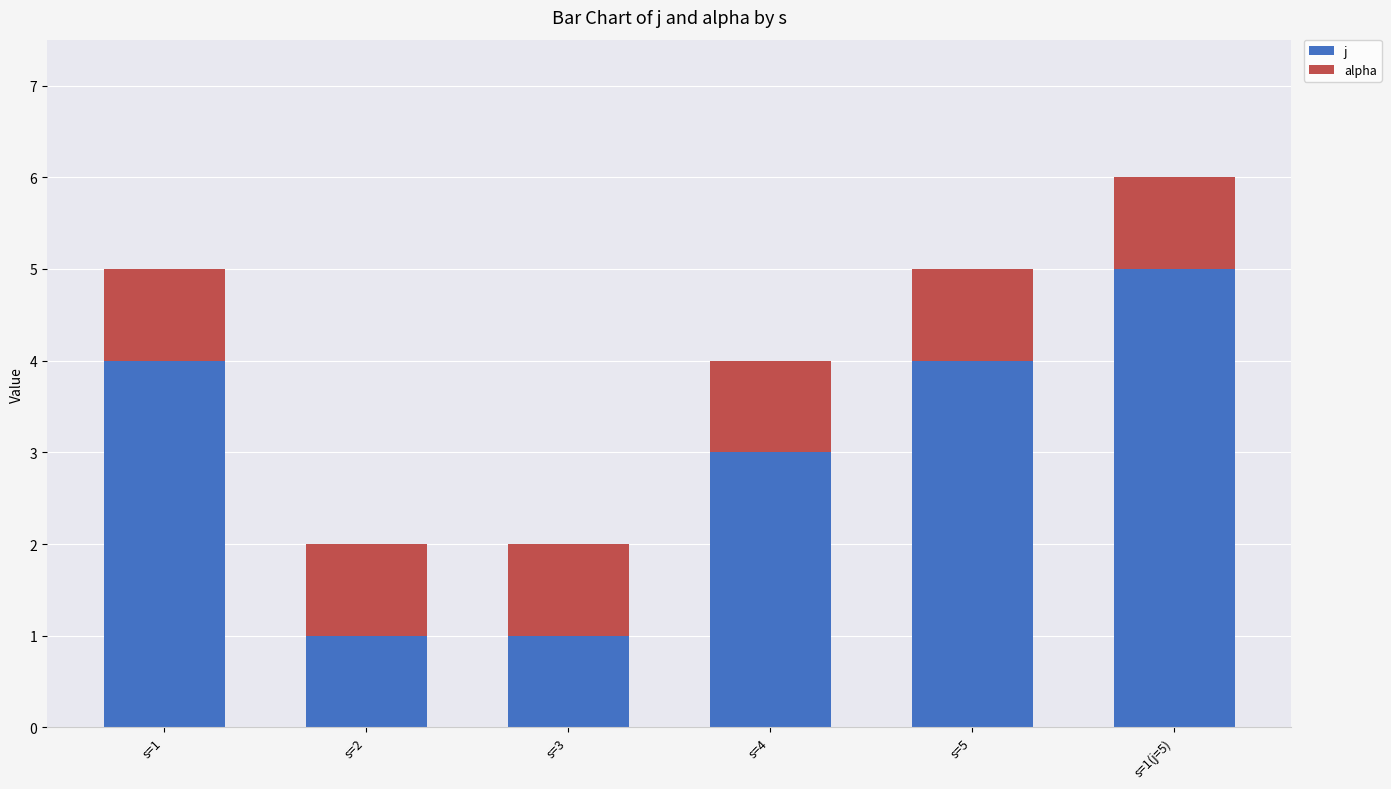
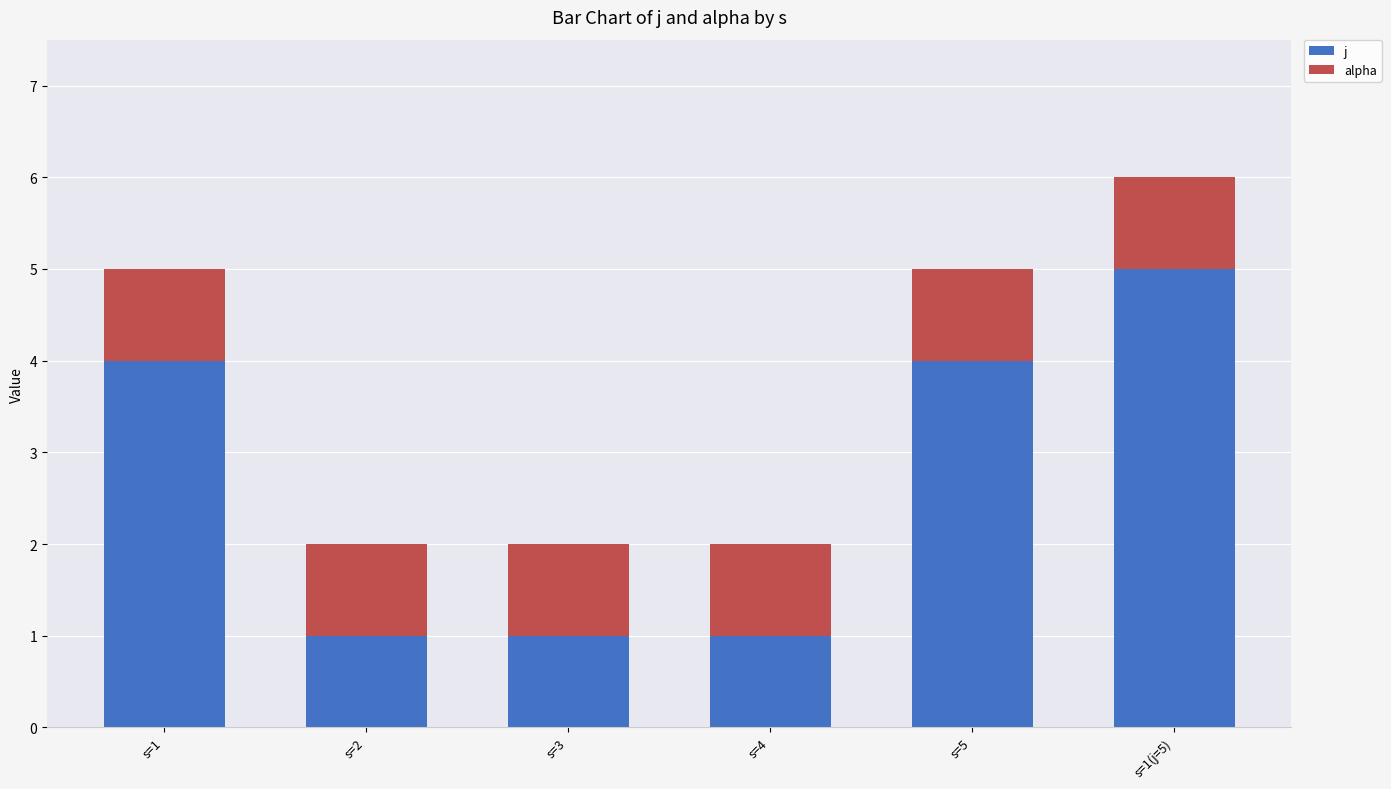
  {
    "j": {
      "s=1": 4,
      "s=2": 1,
      "s=3": 1,
-     "s=4": 3,
+     "s=4": 1,
      "s=5": 4,
      "s=1(j=5)": 5
    },
    "alpha": {
      "s=1": 1,
      "s=2": 1,
      "s=3": 1,
      "s=4": 1,
      "s=5": 1,
      "s=1(j=5)": 1
    }
  }
